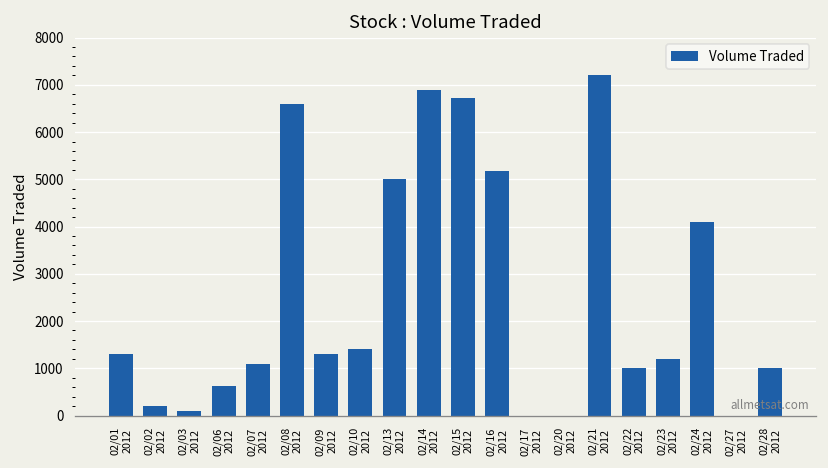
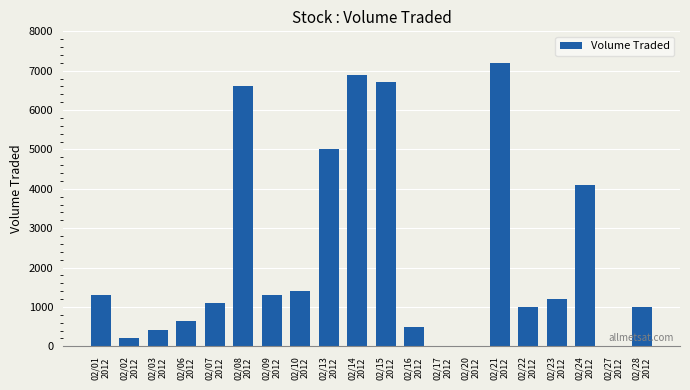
  {
    "02/01 2012": 1300,
    "02/02 2012": 200,
-   "02/03 2012": 100,
+   "02/03 2012": 400,
    "02/06 2012": 600,
    "02/07 2012": 1100,
    "02/08 2012": 6600,
    "02/09 2012": 1300,
    "02/10 2012": 1400,
    "02/13 2012": 5000,
    "02/14 2012": 6900,
    "02/15 2012": 6700,
-   "02/16 2012": 5200,
+   "02/16 2012": 500,
    "02/17 2012": 0,
    "02/20 2012": 0,
    "02/21 2012": 7200,
    "02/22 2012": 1000,
    "02/23 2012": 1200,
    "02/24 2012": 4100,
    "02/27 2012": 0,
    "02/28 2012": 1000
  }
